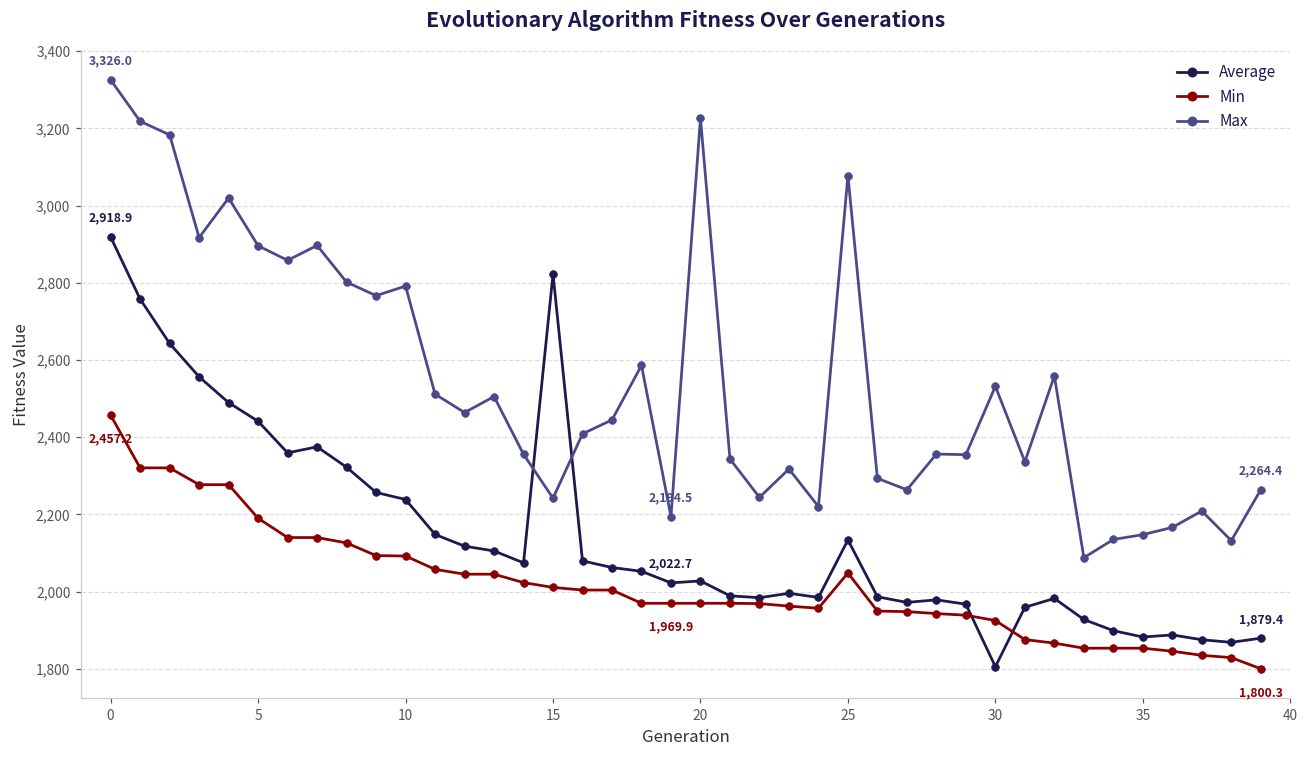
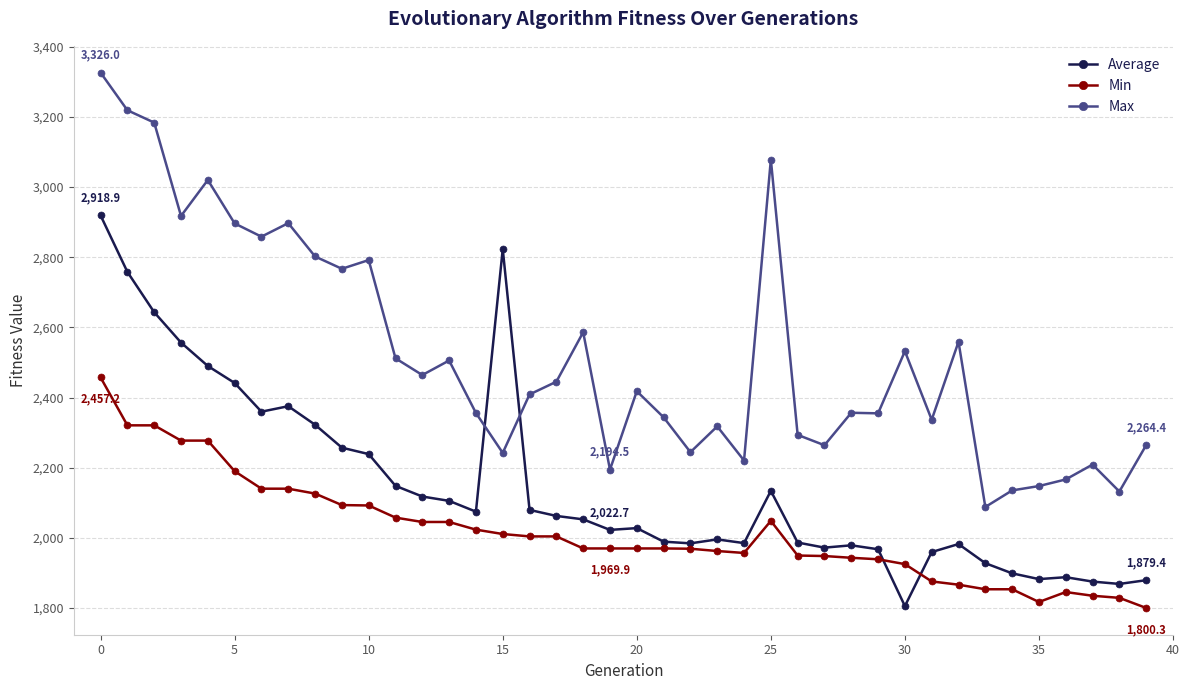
  {
    "Average": {
      "0": "2,918.9"
    },
    "Min": {
      "5": "2,190",
      "10": "2,090",
      "15": "2,010",
      "25": "2,050",
      "30": "1,930",
-     "35": "1,850"
+     "35": "1,820"
    },
    "Max": {
      "5": "2,900",
      "10": "2,790",
      "15": "2,240",
-     "20": "3,230",
+     "20": "2,420",
      "25": "3,080",
      "30": "2,530",
      "35": "2,150"
    }
  }
